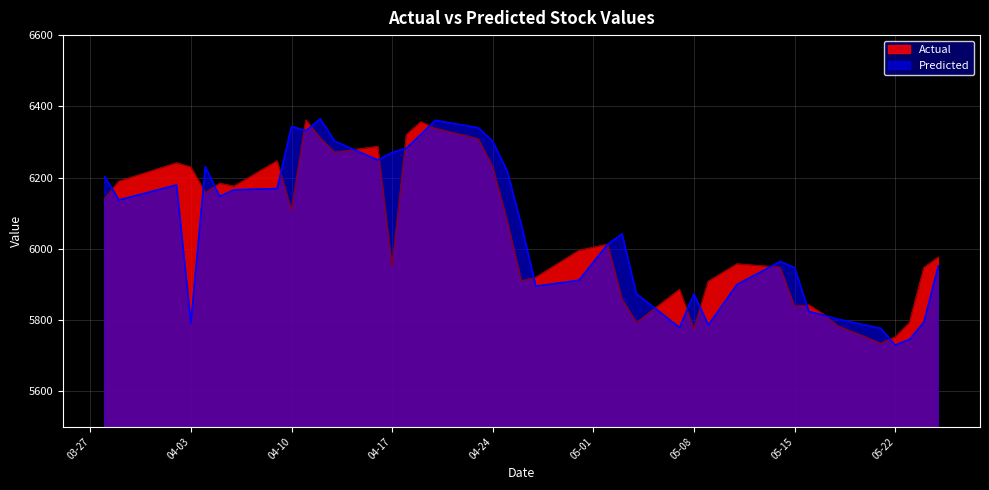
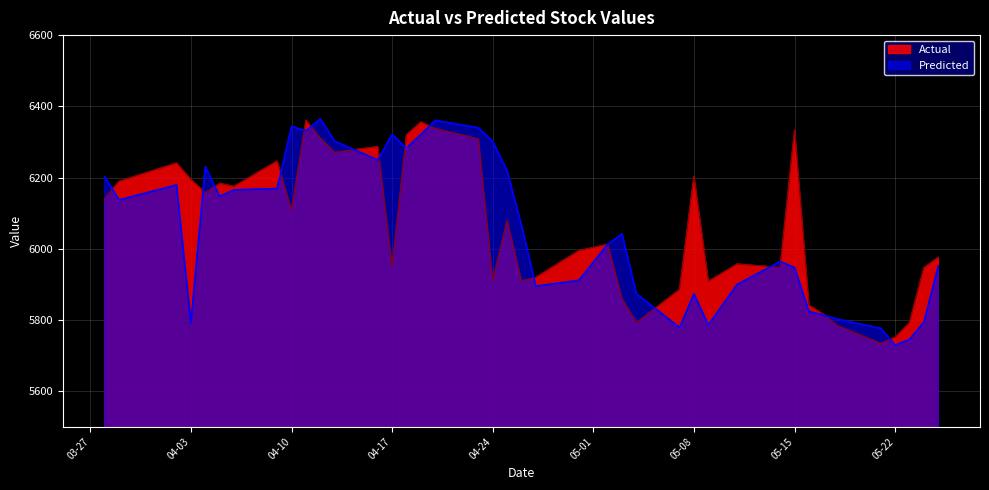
  {
    "Actual": {
-     "04-03": 6230,
+     "04-03": 6190,
      "04-10": 6110,
      "04-17": 5950,
-     "04-24": 6230,
-     "05-08": 5770,
-     "05-15": 5840,
+     "04-24": 5910,
+     "05-08": 6200,
+     "05-15": 6330,
      "05-22": 5750
    },
    "Predicted": {
      "04-03": 5790,
      "04-10": 6340,
-     "04-17": 6270,
+     "04-17": 6320,
      "04-24": 6300,
      "05-08": 5870,
      "05-15": 5950,
      "05-22": 5730
    }
  }
